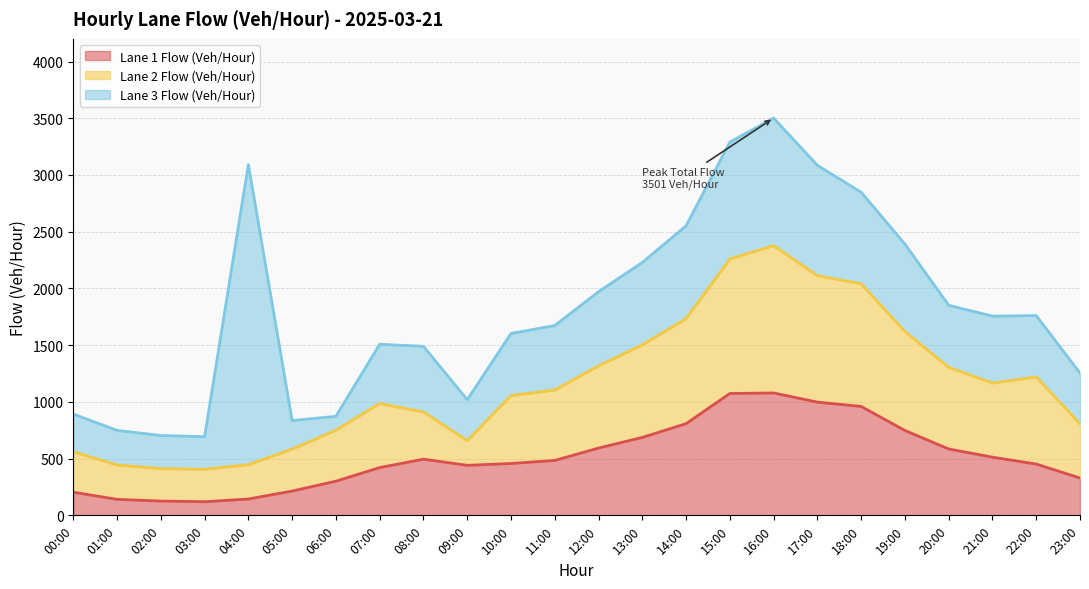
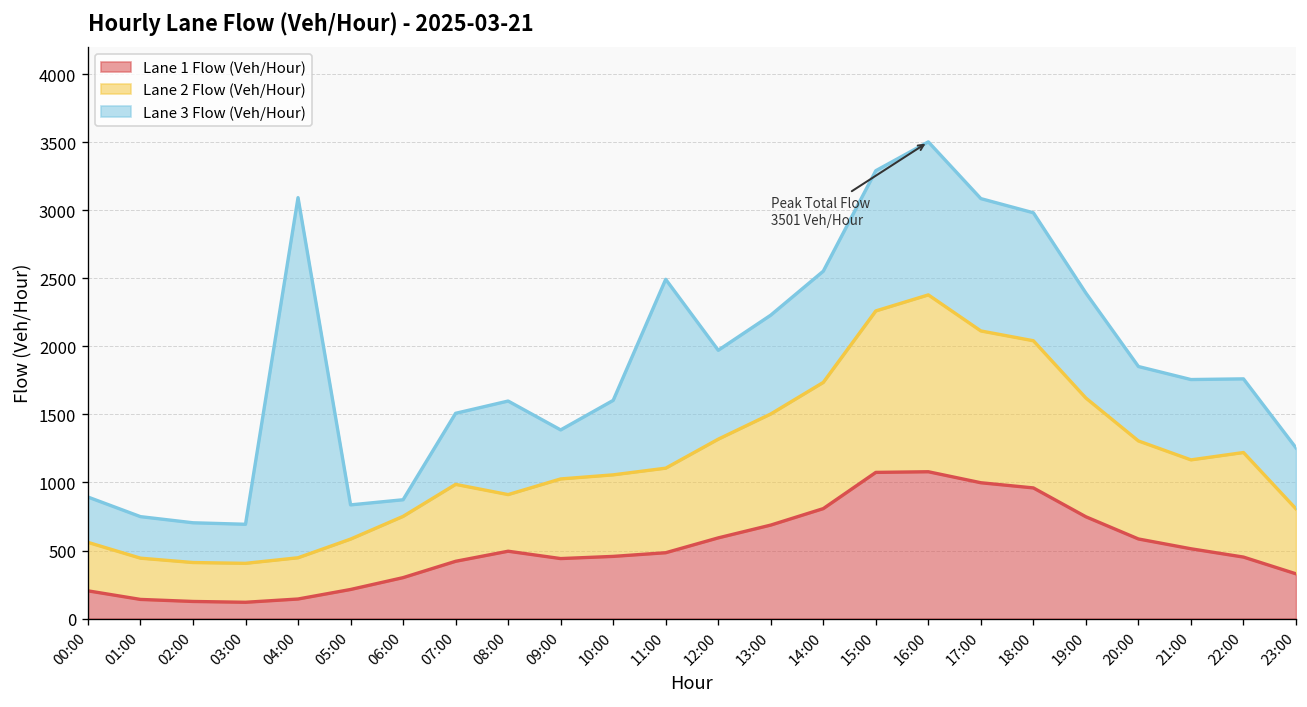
  {
    "Lane 1 Flow (Veh/Hour)": {
      "00:00": 200,
      "01:00": 140,
      "02:00": 130,
      "03:00": 120,
      "04:00": 140,
      "05:00": 210,
      "06:00": 300,
      "07:00": 420,
      "08:00": 500,
      "09:00": 440,
      "10:00": 460,
      "11:00": 480,
      "12:00": 590,
      "13:00": 690,
      "14:00": 810,
      "15:00": 1070,
      "16:00": 1080,
      "17:00": 1000,
      "18:00": 960,
      "19:00": 750,
      "20:00": 590,
      "21:00": 510,
      "22:00": 450,
      "23:00": 330
    },
    "Lane 2 Flow (Veh/Hour)": {
      "00:00": 360,
      "01:00": 300,
      "02:00": 290,
      "03:00": 290,
      "04:00": 300,
      "05:00": 370,
      "06:00": 450,
      "07:00": 570,
      "08:00": 420,
-     "09:00": 220,
+     "09:00": 590,
      "10:00": 600,
      "11:00": 620,
      "12:00": 730,
      "13:00": 820,
      "14:00": 930,
      "15:00": 1190,
      "16:00": 1300,
      "17:00": 1120,
      "18:00": 1080,
      "19:00": 870,
      "20:00": 720,
      "21:00": 650,
      "22:00": 770,
      "23:00": 480
    },
    "Lane 3 Flow (Veh/Hour)": {
      "00:00": 330,
      "01:00": 310,
      "02:00": 290,
      "03:00": 290,
      "04:00": 2650,
      "05:00": 250,
      "06:00": 120,
      "07:00": 520,
-     "08:00": 580,
+     "08:00": 690,
      "09:00": 360,
      "10:00": 550,
-     "11:00": 570,
+     "11:00": 1390,
      "12:00": 650,
      "13:00": 730,
      "14:00": 820,
      "16:00": 1120,
      "17:00": 970,
-     "18:00": 810,
+     "18:00": 940,
      "19:00": 770,
      "20:00": 550,
      "21:00": 590,
      "22:00": 540,
      "23:00": 450
    }
  }
